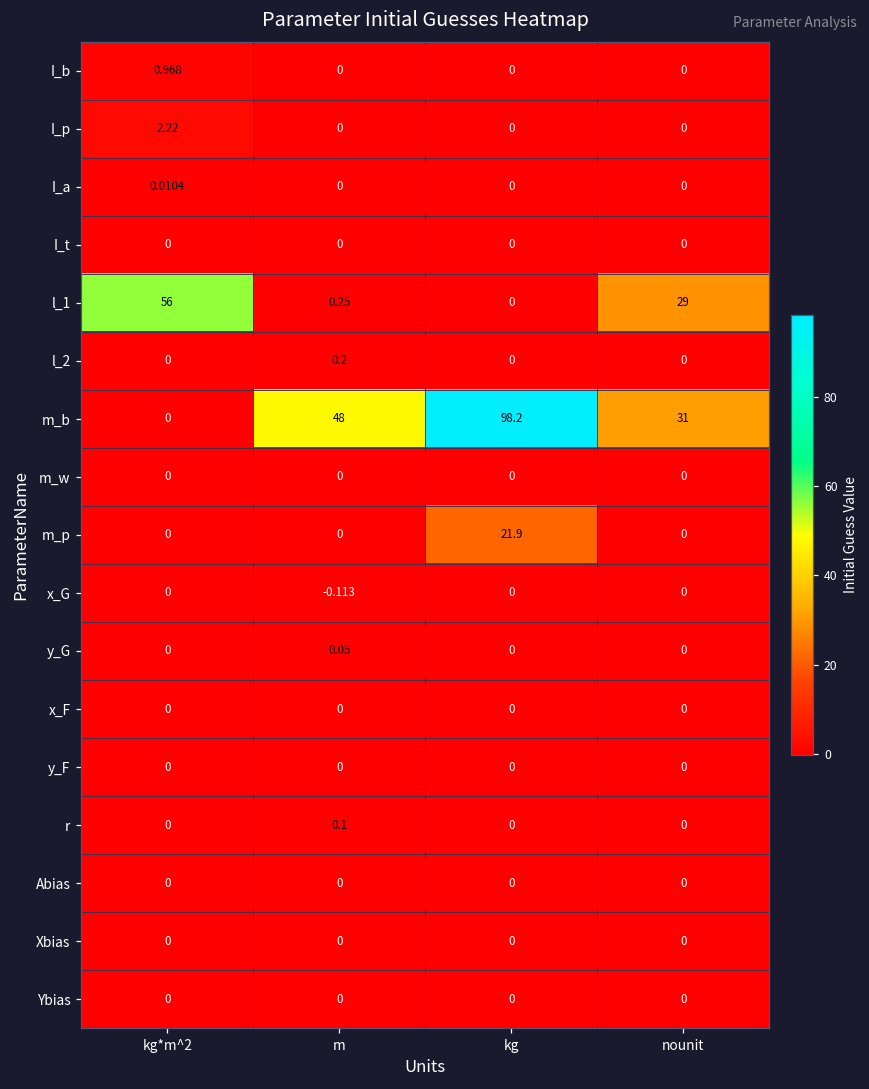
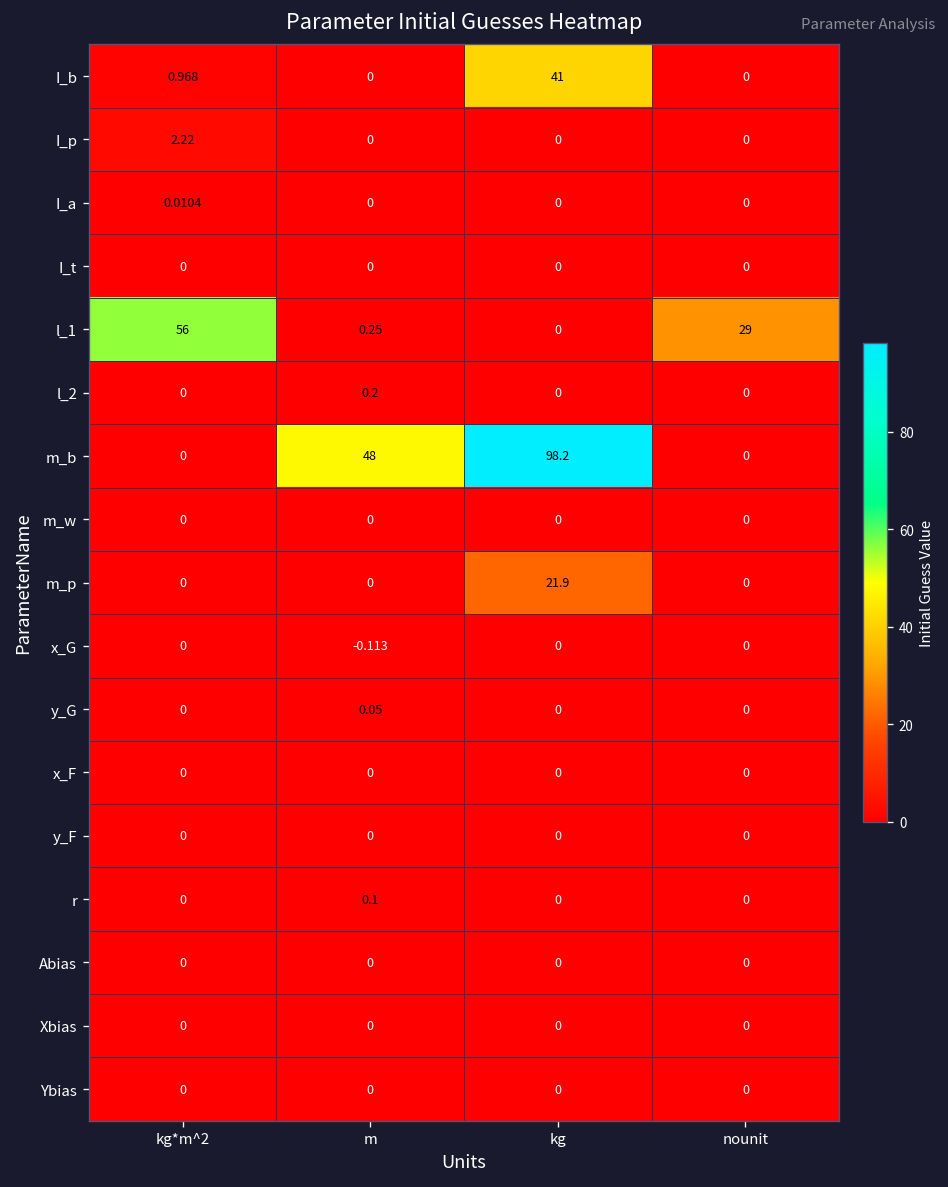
  {
    "I_b": {
      "kg*m^2": 0.968,
      "m": 0,
-     "kg": 0,
+     "kg": 41,
      "nounit": 0
    },
    "I_p": {
      "kg*m^2": 2.22,
      "m": 0,
      "kg": 0,
      "nounit": 0
    },
    "I_a": {
      "kg*m^2": 0.0104,
      "m": 0,
      "kg": 0,
      "nounit": 0
    },
    "I_t": {
      "kg*m^2": 0,
      "m": 0,
      "kg": 0,
      "nounit": 0
    },
    "l_1": {
      "kg*m^2": 56,
      "m": 0.25,
      "kg": 0,
      "nounit": 29
    },
    "l_2": {
      "kg*m^2": 0,
      "m": 0.2,
      "kg": 0,
      "nounit": 0
    },
    "m_b": {
      "kg*m^2": 0,
      "m": 48,
      "kg": 98.2,
-     "nounit": 31
+     "nounit": 0
    },
    "m_w": {
      "kg*m^2": 0,
      "m": 0,
      "kg": 0,
      "nounit": 0
    },
    "m_p": {
      "kg*m^2": 0,
      "m": 0,
      "kg": 21.9,
      "nounit": 0
    },
    "x_G": {
      "kg*m^2": 0,
      "m": -0.113,
      "kg": 0,
      "nounit": 0
    },
    "y_G": {
      "kg*m^2": 0,
      "m": 0.05,
      "kg": 0,
      "nounit": 0
    },
    "x_F": {
      "kg*m^2": 0,
      "m": 0,
      "kg": 0,
      "nounit": 0
    },
    "y_F": {
      "kg*m^2": 0,
      "m": 0,
      "kg": 0,
      "nounit": 0
    },
    "r": {
      "kg*m^2": 0,
      "m": 0.1,
      "kg": 0,
      "nounit": 0
    },
    "Abias": {
      "kg*m^2": 0,
      "m": 0,
      "kg": 0,
      "nounit": 0
    },
    "Xbias": {
      "kg*m^2": 0,
      "m": 0,
      "kg": 0,
      "nounit": 0
    },
    "Ybias": {
      "kg*m^2": 0,
      "m": 0,
      "kg": 0,
      "nounit": 0
    }
  }
